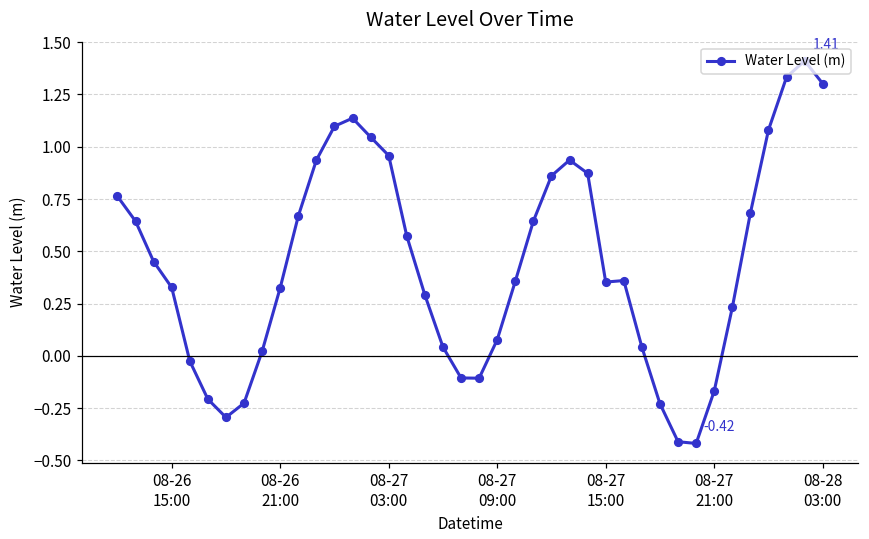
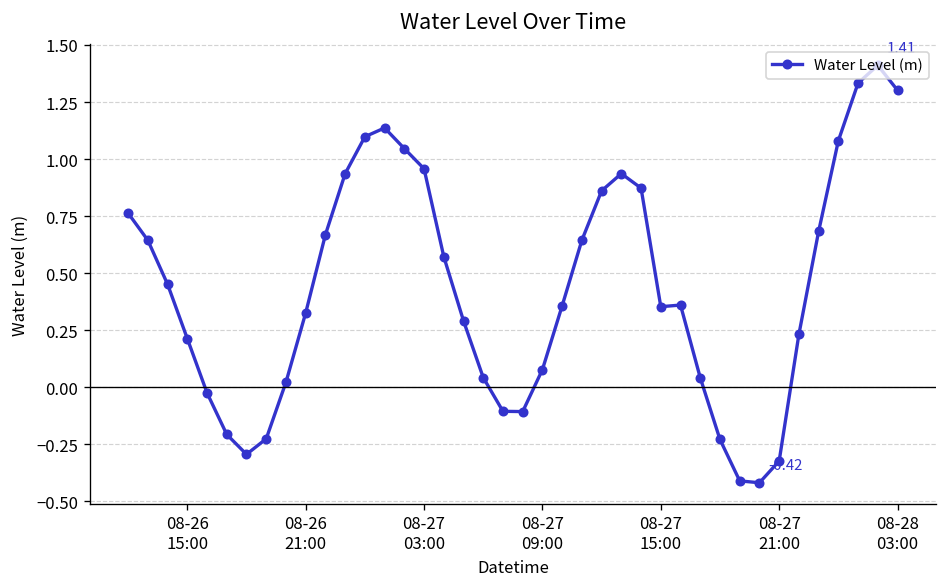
  {
-   "08-26 15:00": 0.33,
+   "08-26 15:00": 0.21,
    "08-26 21:00": 0.33,
    "08-27 03:00": 0.96,
    "08-27 09:00": 0.08,
    "08-27 15:00": 0.35,
-   "08-27 21:00": -0.17,
+   "08-27 21:00": -0.32,
    "08-28 03:00": 1.30
  }
